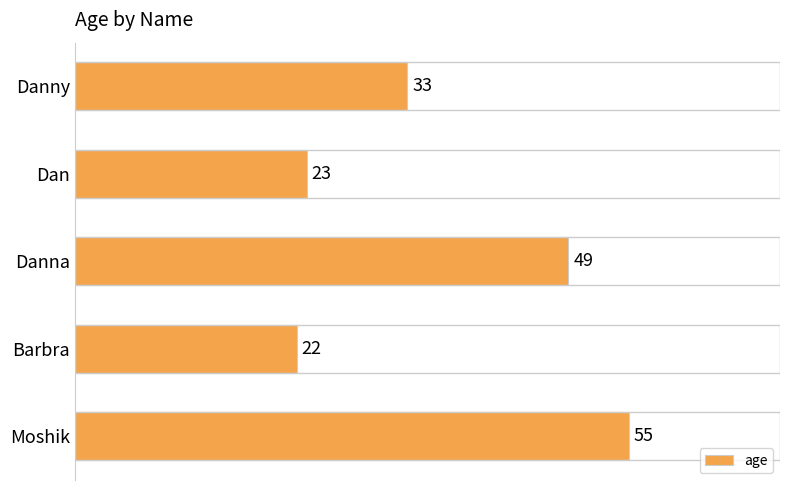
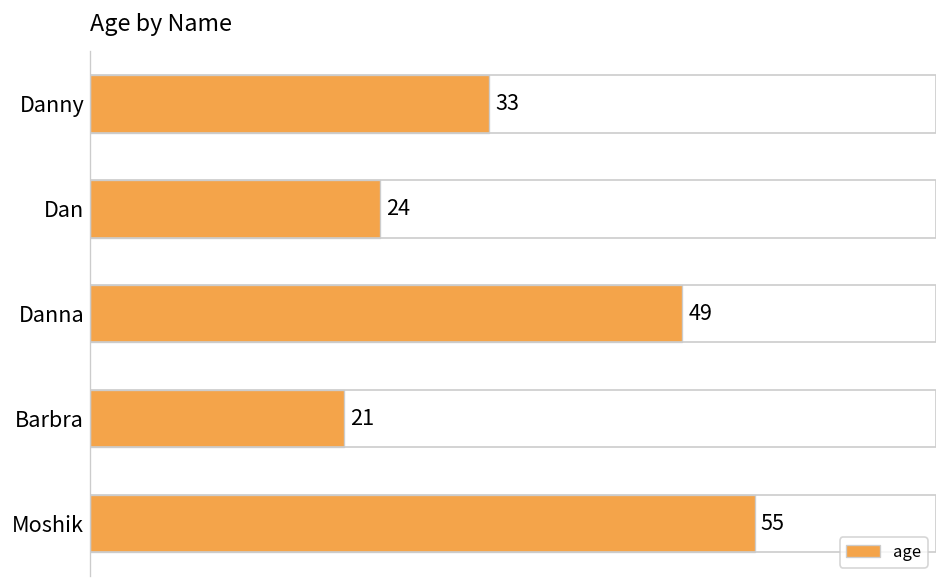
  {
    "Danny": 33,
-   "Dan": 23,
+   "Dan": 24,
    "Danna": 49,
-   "Barbra": 22,
+   "Barbra": 21,
    "Moshik": 55
  }
